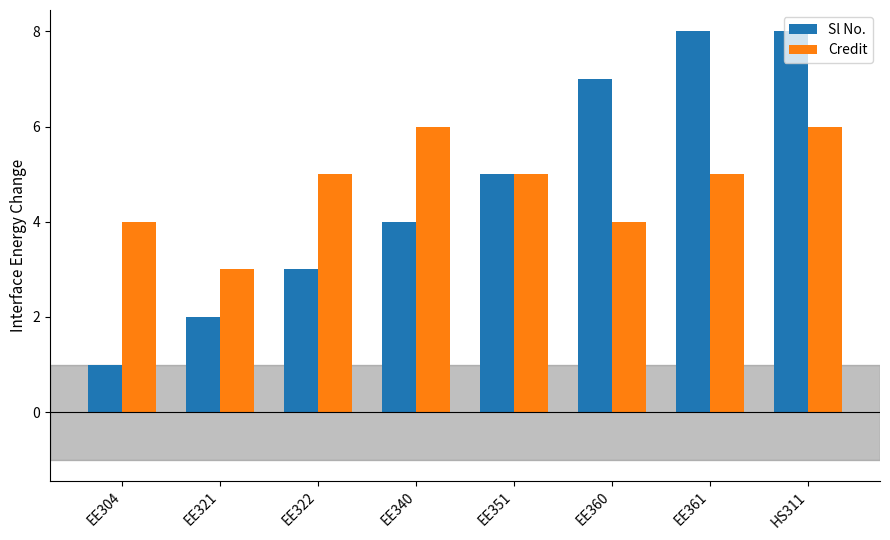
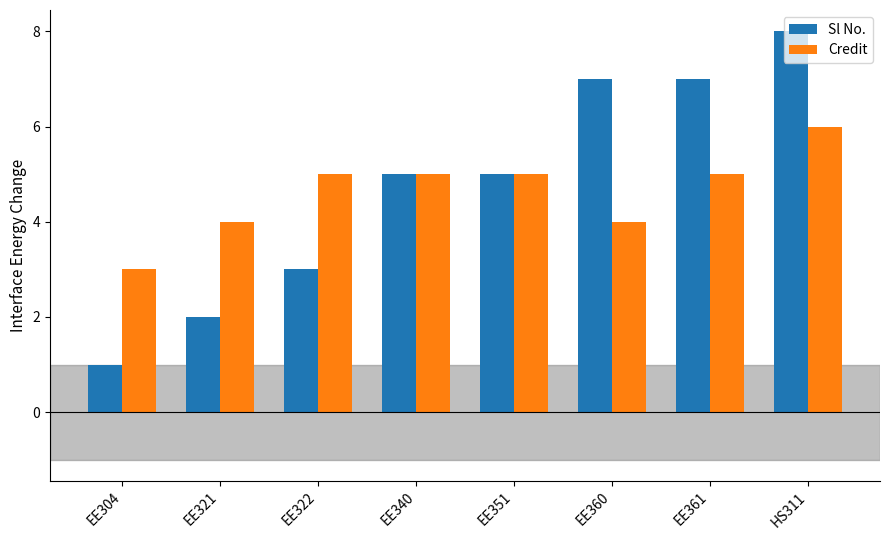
  {
    "Sl No.": {
      "EE304": 1,
      "EE321": 2,
      "EE322": 3,
-     "EE340": 4,
+     "EE340": 5,
      "EE351": 5,
      "EE360": 7,
-     "EE361": 8
+     "EE361": 7
    },
    "Credit": {
-     "EE304": 4,
-     "EE321": 3,
+     "EE304": 3,
+     "EE321": 4,
      "EE322": 5,
-     "EE340": 6,
+     "EE340": 5,
      "EE351": 5,
      "EE360": 4,
      "EE361": 5,
      "HS311": 6
    }
  }
